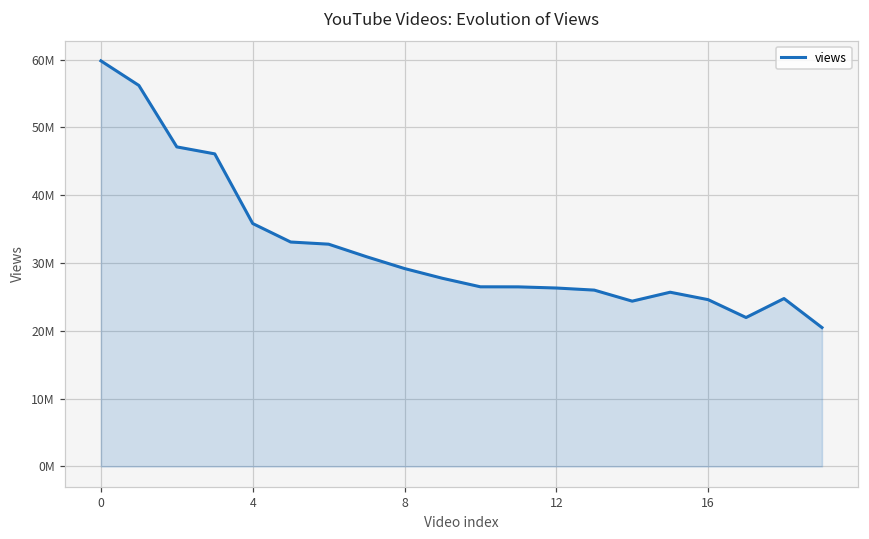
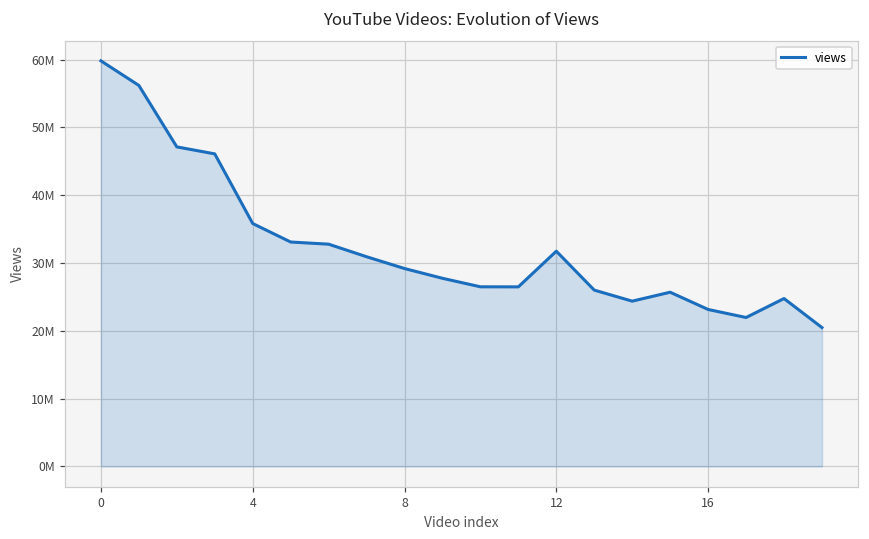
  {
    "0": 60000000,
    "4": 36000000,
    "8": 29000000,
-   "12": 26000000,
-   "16": 25000000
+   "12": 32000000,
+   "16": 23000000
  }
